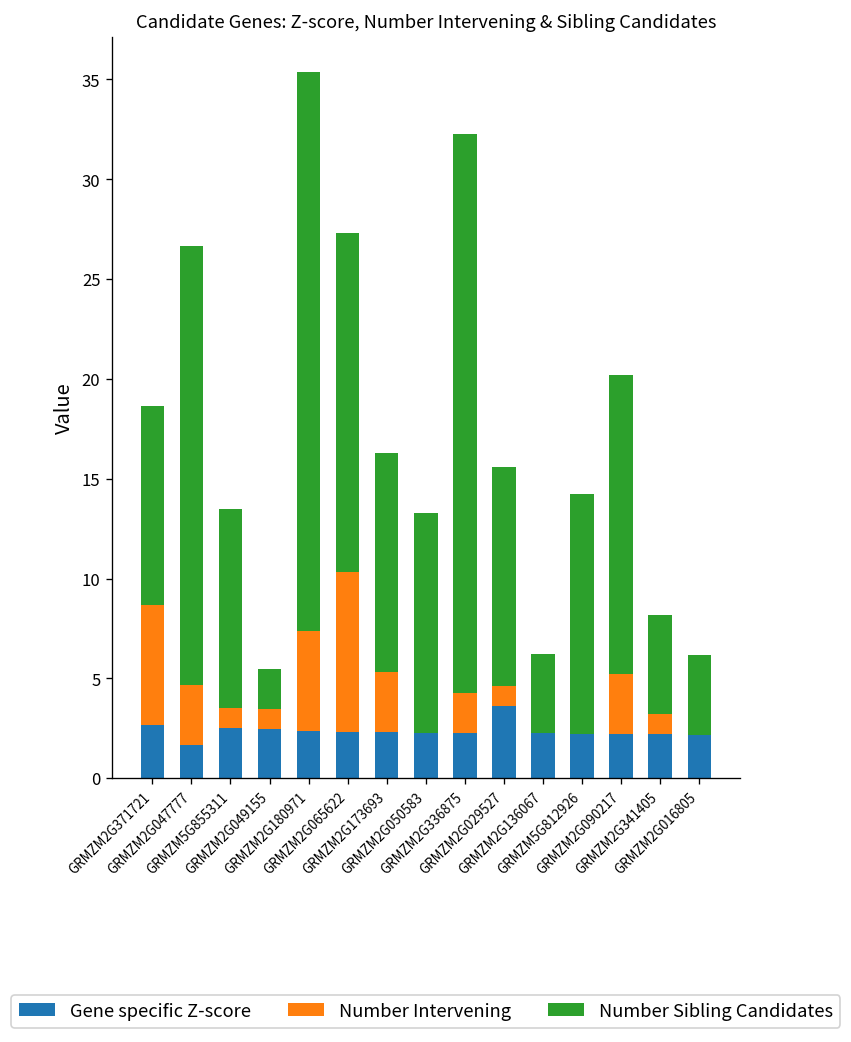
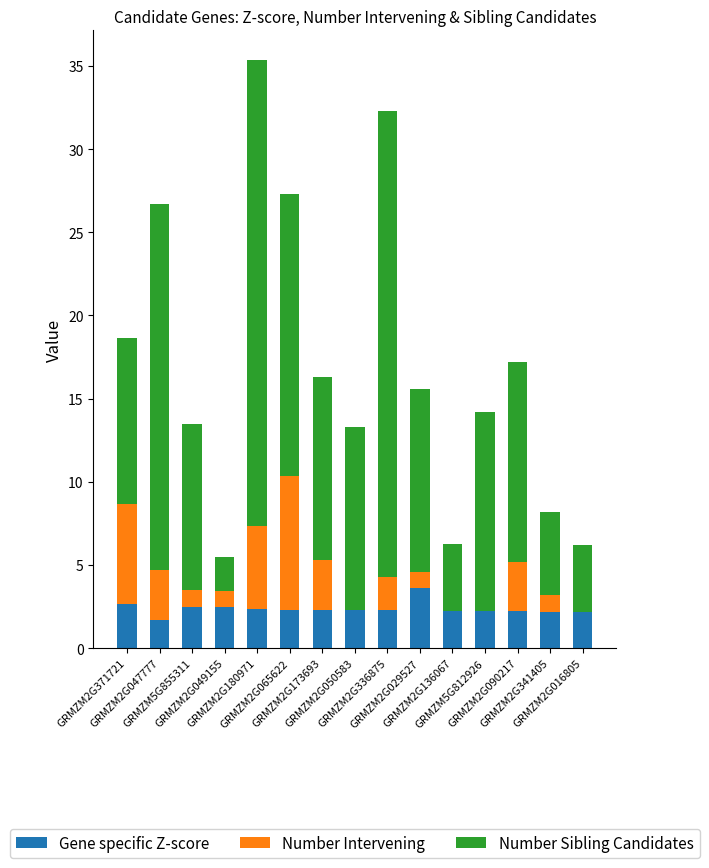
  {
    "Gene specific Z-score": {
      "GRMZM2G371721": 2.7,
      "GRMZM2G047777": 1.7,
      "GRMZM5G855311": 2.5,
      "GRMZM2G049155": 2.5,
      "GRMZM2G180971": 2.4,
      "GRMZM2G065622": 2.3,
      "GRMZM2G173693": 2.3,
      "GRMZM2G050583": 2.3,
      "GRMZM2G336875": 2.3,
      "GRMZM2G029527": 3.6,
      "GRMZM2G136067": 2.2,
      "GRMZM5G812926": 2.2,
      "GRMZM2G090217": 2.2,
      "GRMZM2G341405": 2.2,
      "GRMZM2G016805": 2.2
    },
    "Number Intervening": {
      "GRMZM2G371721": 6,
      "GRMZM2G047777": 3,
      "GRMZM5G855311": 1,
      "GRMZM2G049155": 1,
      "GRMZM2G180971": 5,
      "GRMZM2G065622": 8,
      "GRMZM2G173693": 3,
      "GRMZM2G050583": 0,
      "GRMZM2G336875": 2,
      "GRMZM2G029527": 1,
      "GRMZM2G136067": 0,
      "GRMZM5G812926": 0,
      "GRMZM2G090217": 3,
      "GRMZM2G341405": 1,
      "GRMZM2G016805": 0
    },
    "Number Sibling Candidates": {
      "GRMZM2G371721": 10,
      "GRMZM2G047777": 22,
      "GRMZM5G855311": 10,
      "GRMZM2G049155": 2,
      "GRMZM2G180971": 28,
      "GRMZM2G065622": 17,
      "GRMZM2G173693": 11,
      "GRMZM2G050583": 11,
      "GRMZM2G336875": 28,
      "GRMZM2G029527": 11,
      "GRMZM2G136067": 4,
      "GRMZM5G812926": 12,
-     "GRMZM2G090217": 15,
+     "GRMZM2G090217": 12,
      "GRMZM2G341405": 5,
      "GRMZM2G016805": 4
    }
  }
